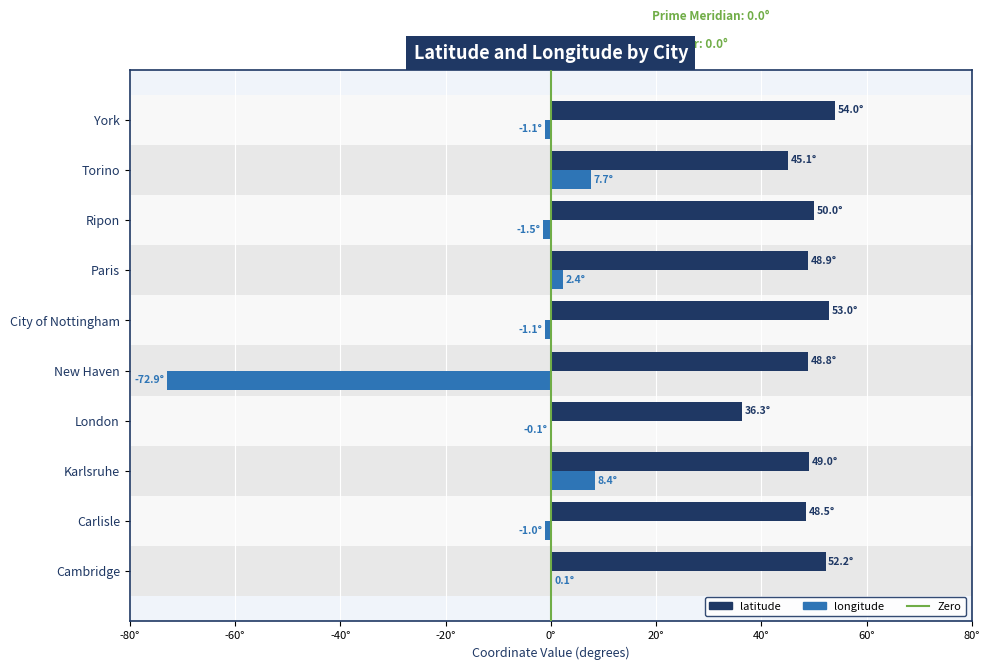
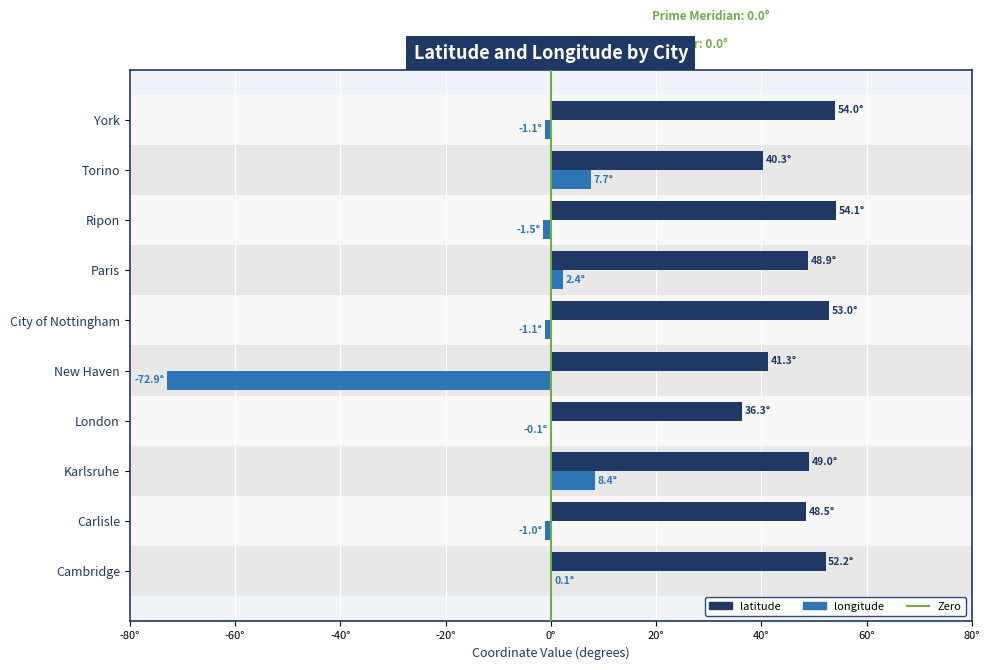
  {
    "latitude": {
-     "Torino": "45.1°",
-     "Ripon": "50.0°",
-     "New Haven": "48.8°"
+     "Torino": "40.3°",
+     "Ripon": "54.1°",
+     "New Haven": "41.3°"
    }
  }
